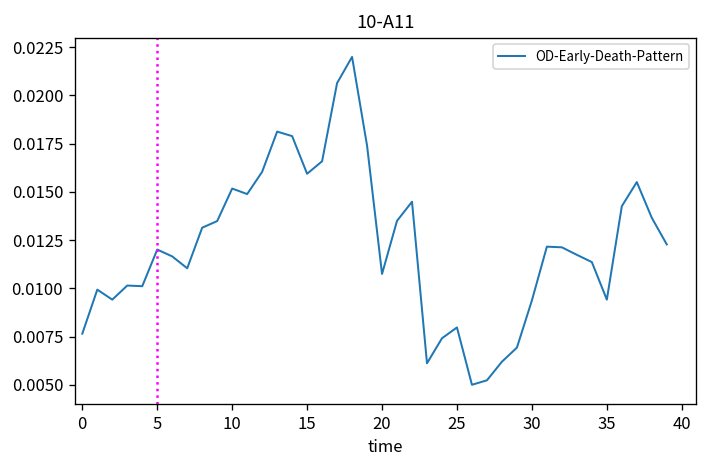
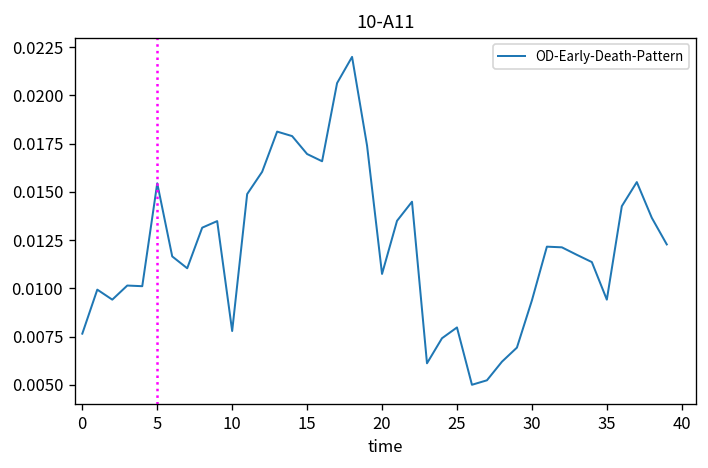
  {
    "0": 0.0077,
-   "5": 0.0120,
-   "10": 0.0152,
-   "15": 0.0159,
+   "5": 0.0154,
+   "10": 0.0078,
+   "15": 0.0170,
    "20": 0.0107,
    "25": 0.0080,
    "30": 0.0094,
    "35": 0.0094
  }
